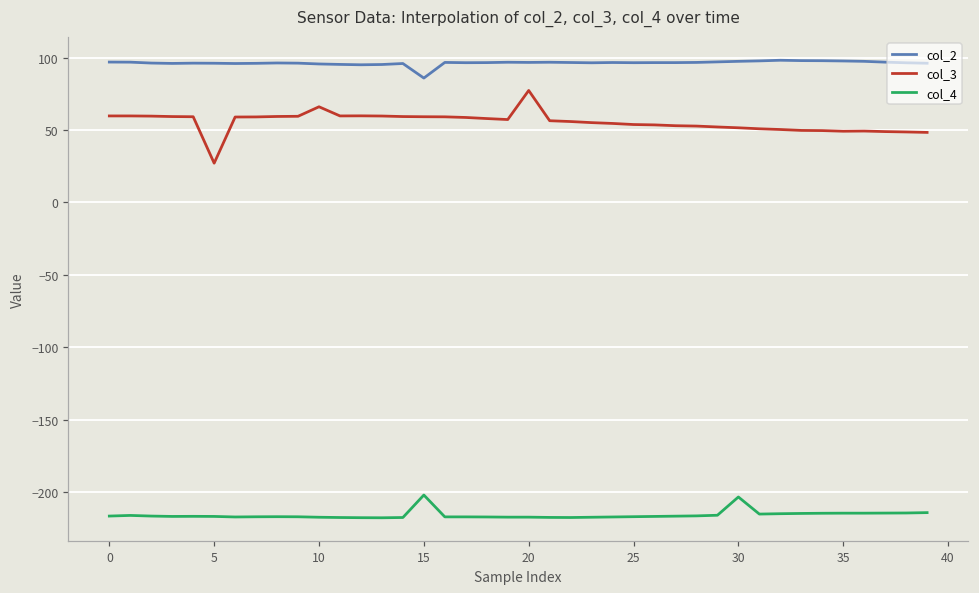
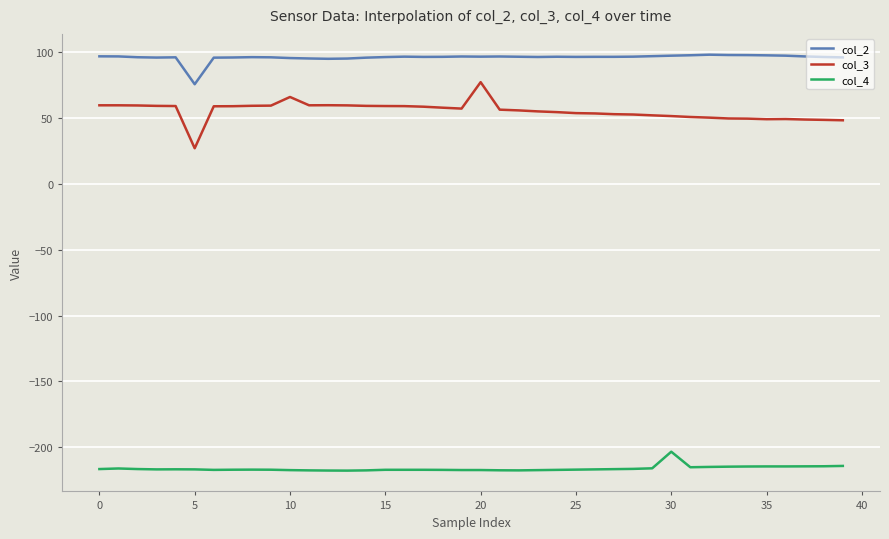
  {
    "col_2": {
      "0": 97,
-     "5": 96,
+     "5": 76,
      "10": 96,
-     "15": 86,
+     "15": 96,
      "20": 97,
      "25": 96,
      "30": 97,
      "35": 98
    },
    "col_3": {
      "0": 60,
      "5": 27,
      "10": 66,
      "15": 59,
      "20": 77,
      "25": 54,
      "30": 52,
      "35": 49
    },
    "col_4": {
      "0": -217,
      "5": -217,
      "10": -217,
-     "15": -202,
+     "15": -217,
      "20": -217,
      "25": -217,
      "30": -203,
      "35": -215
    }
  }
